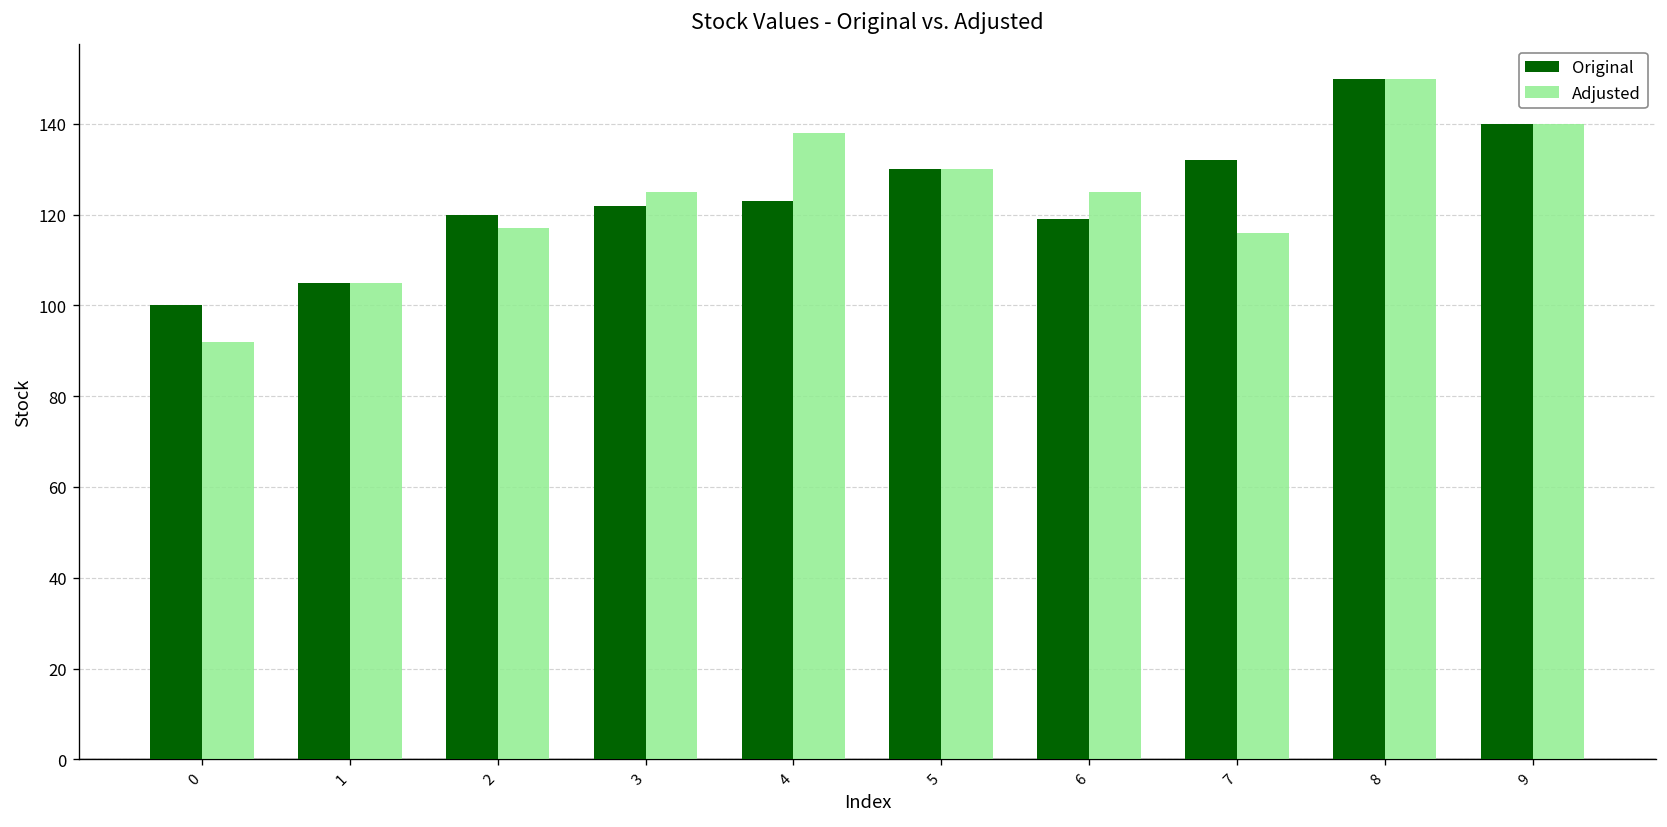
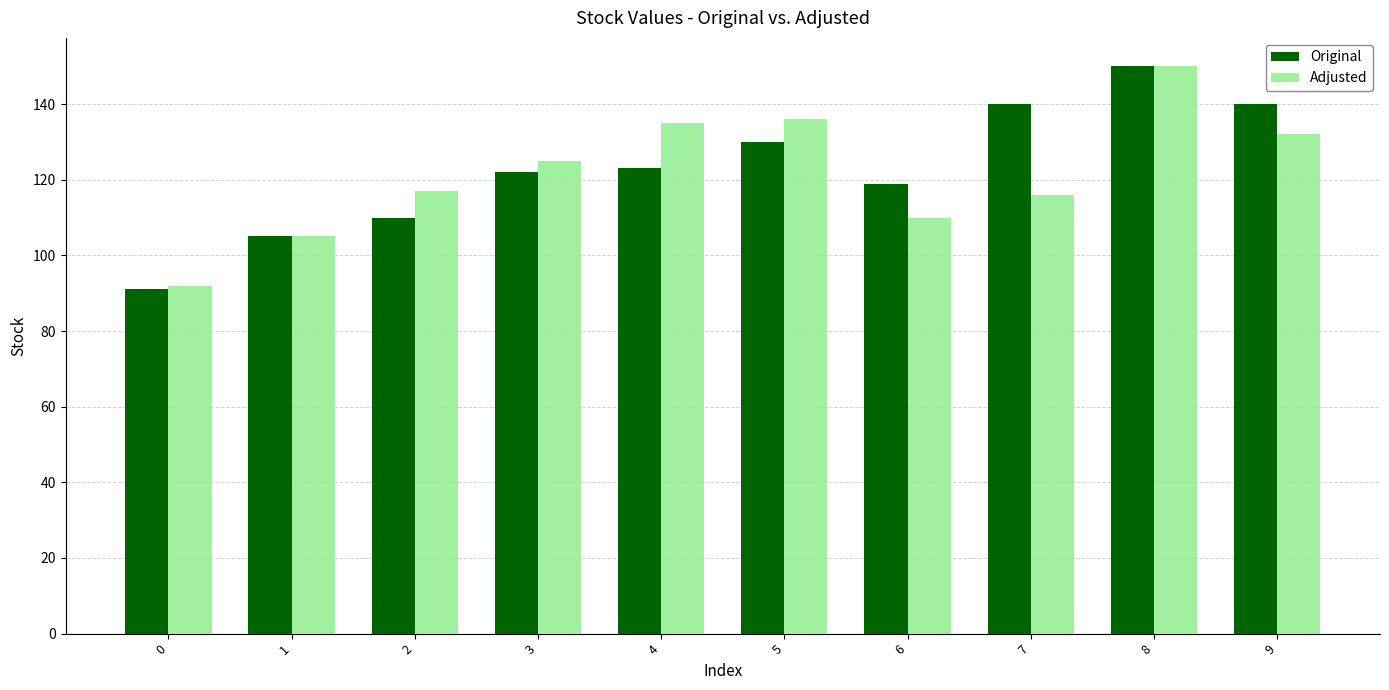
  {
    "Original": {
-     "0": 100,
+     "0": 91,
      "1": 105,
-     "2": 120,
+     "2": 110,
      "3": 122,
      "4": 123,
      "5": 130,
      "6": 119,
-     "7": 132,
+     "7": 140,
      "8": 150,
      "9": 140
    },
    "Adjusted": {
      "0": 92,
      "1": 105,
      "2": 117,
      "3": 125,
-     "4": 138,
-     "5": 130,
-     "6": 125,
+     "4": 135,
+     "5": 136,
+     "6": 110,
      "7": 116,
      "8": 150,
-     "9": 140
+     "9": 132
    }
  }
